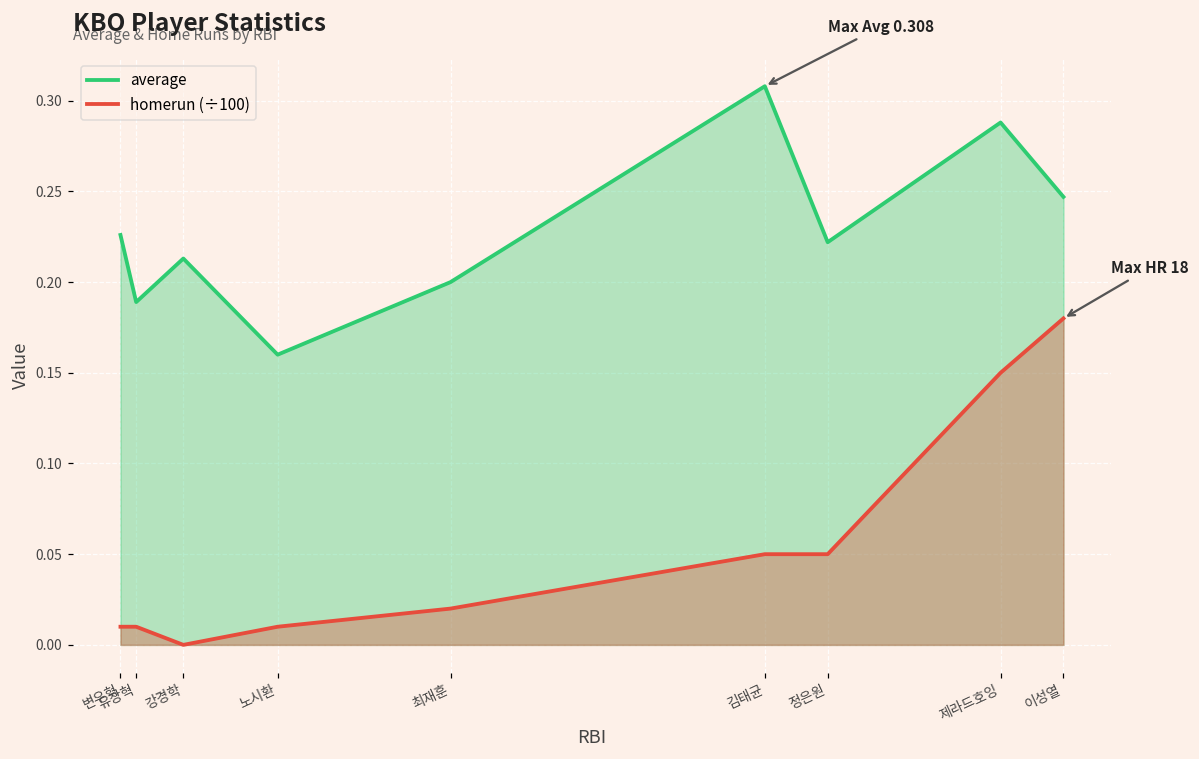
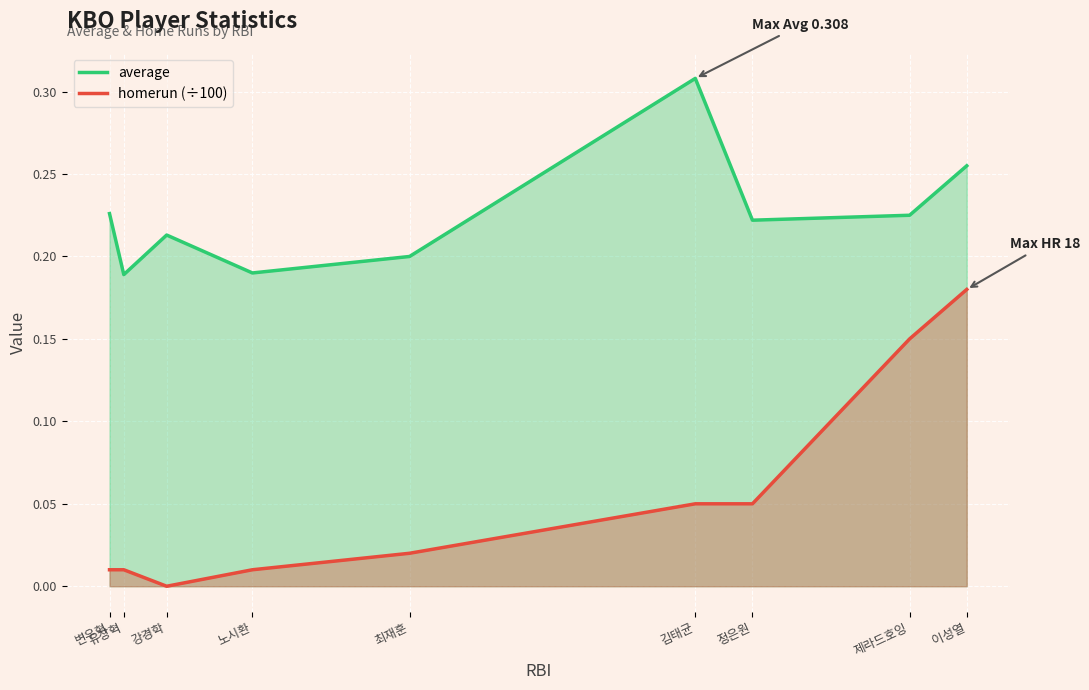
  {
    "average": {
      "변우혁": 0.226,
      "유장혁": 0.189,
      "강경학": 0.213,
-     "노시환": 0.16,
+     "노시환": 0.19,
      "최재훈": 0.200,
      "정은원": 0.222,
-     "제라드호잉": 0.288,
-     "이성열": 0.247
+     "제라드호잉": 0.225,
+     "이성열": 0.255
    },
    "homerun (÷100)": {
      "변우혁": 0.010,
      "유장혁": 0.010,
      "강경학": 0.000,
      "노시환": 0.010,
      "최재훈": 0.020,
      "김태균": 0.050,
      "정은원": 0.050,
      "제라드호잉": 0.150
    }
  }
